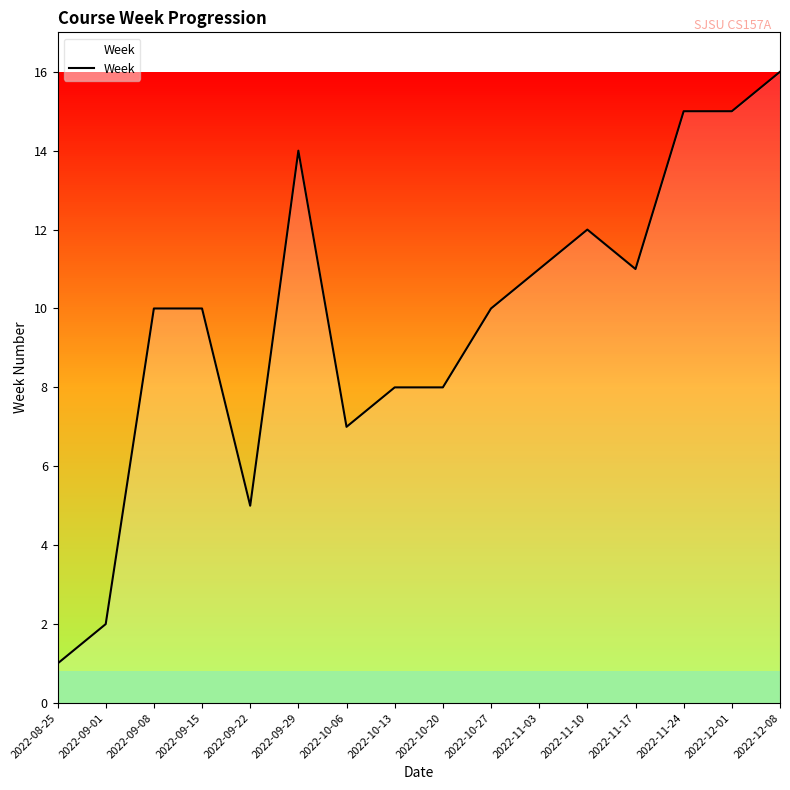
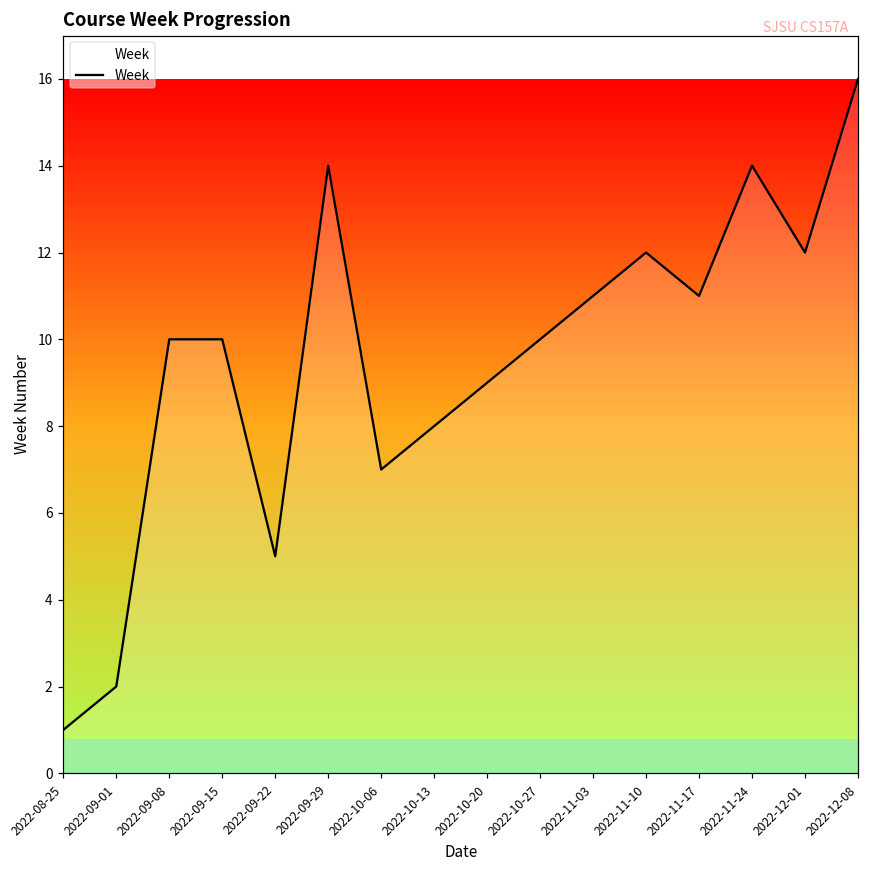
  {
    "2022-08-25": 1,
    "2022-09-01": 2,
    "2022-09-08": 10,
    "2022-09-15": 10,
    "2022-09-22": 5,
    "2022-09-29": 14,
    "2022-10-06": 7,
    "2022-10-13": 8,
-   "2022-10-20": 8,
+   "2022-10-20": 9,
    "2022-10-27": 10,
    "2022-11-03": 11,
    "2022-11-10": 12,
    "2022-11-17": 11,
-   "2022-11-24": 15,
-   "2022-12-01": 15,
+   "2022-11-24": 14,
+   "2022-12-01": 12,
    "2022-12-08": 16
  }
